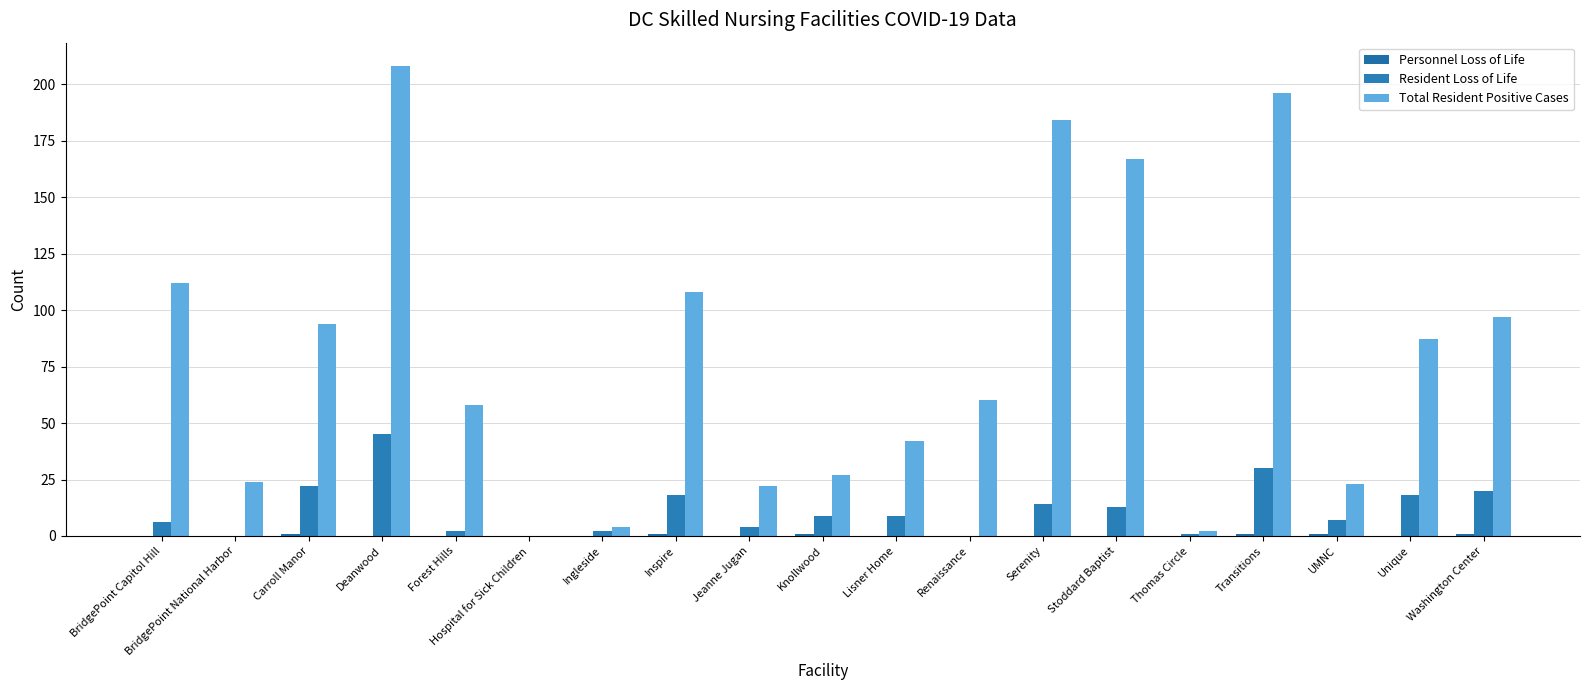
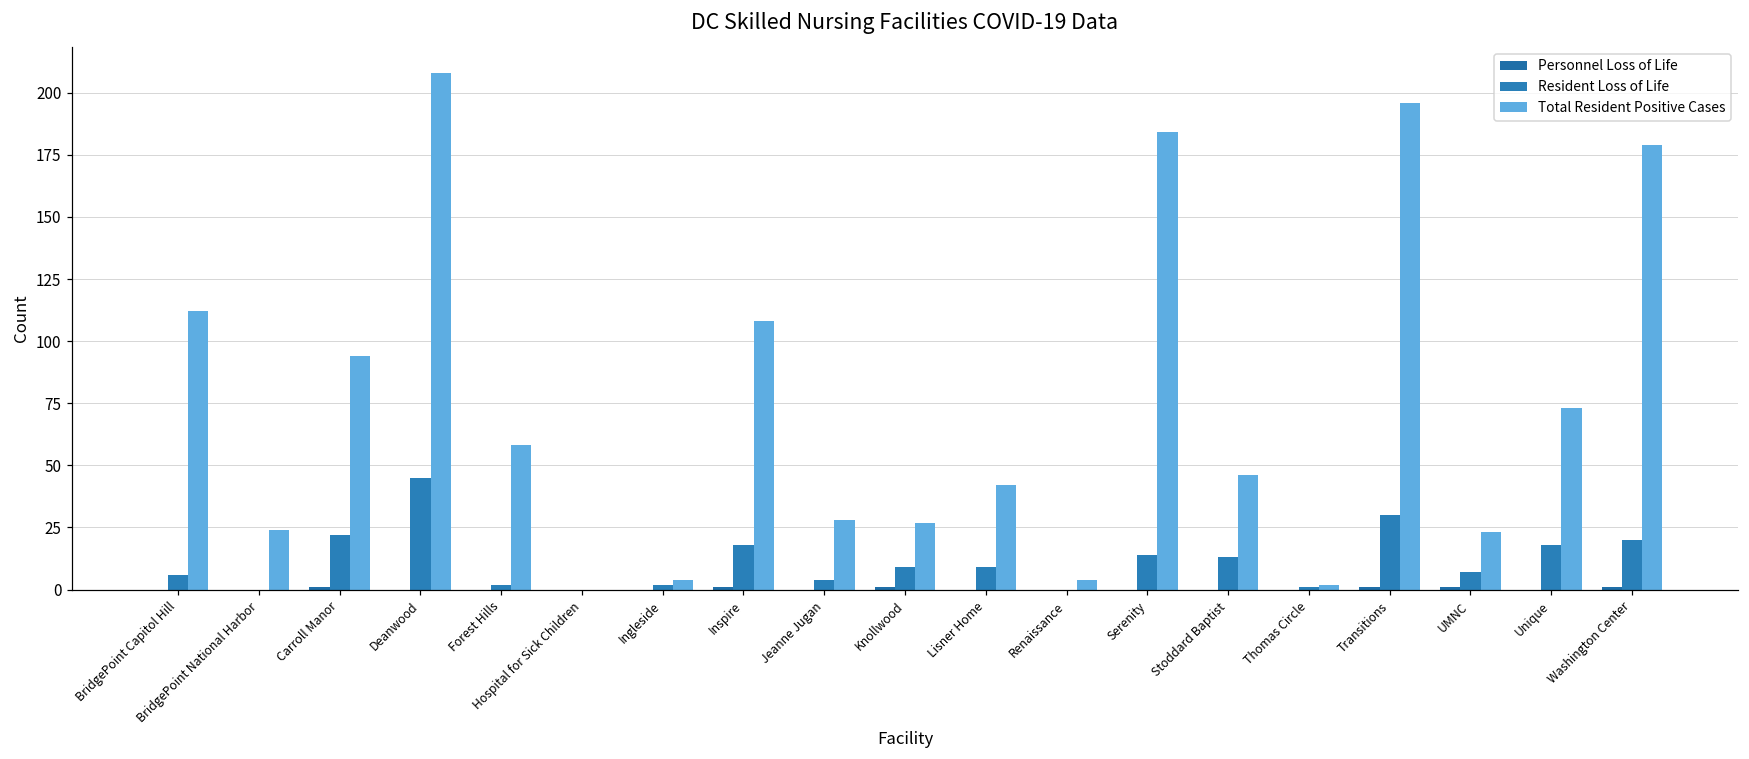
  {
    "Total Resident Positive Cases": {
      "BridgePoint Capitol Hill": 112,
      "BridgePoint National Harbor": 24,
      "Carroll Manor": 94,
      "Deanwood": 208,
      "Forest Hills": 58,
      "Hospital for Sick Children": 0,
      "Ingleside": 4,
      "Inspire": 108,
-     "Jeanne Jugan": 22,
+     "Jeanne Jugan": 28,
      "Knollwood": 27,
      "Lisner Home": 42,
-     "Renaissance": 60,
+     "Renaissance": 4,
      "Serenity": 184,
-     "Stoddard Baptist": 167,
+     "Stoddard Baptist": 46,
      "Thomas Circle": 2,
      "Transitions": 196,
      "UMNC": 23,
-     "Unique": 87,
-     "Washington Center": 97
+     "Unique": 73,
+     "Washington Center": 179
    }
  }
